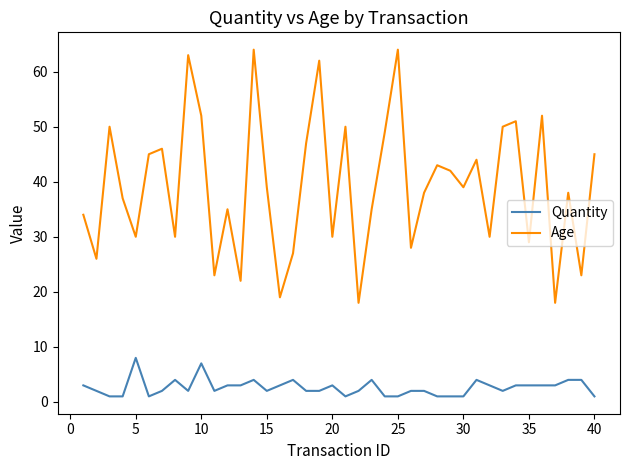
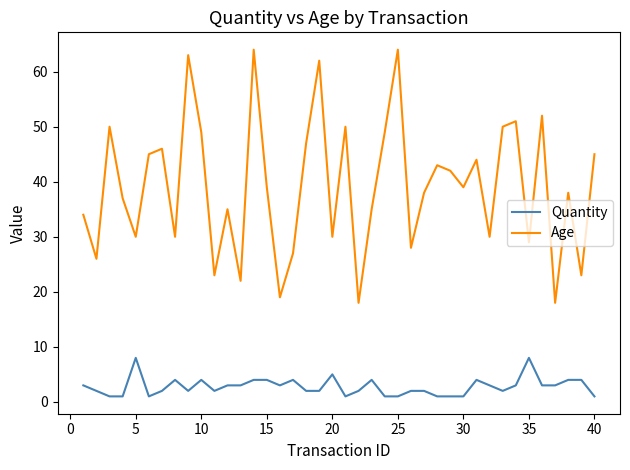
  {
    "Quantity": {
      "5": 8,
-     "10": 7,
-     "15": 2,
-     "20": 3,
+     "10": 4,
+     "15": 4,
+     "20": 5,
      "25": 1,
      "30": 1,
-     "35": 3,
+     "35": 8,
      "40": 1
    },
    "Age": {
      "5": 30,
-     "10": 52,
+     "10": 49,
      "15": 39,
      "20": 30,
      "25": 64,
      "30": 39,
      "40": 45
    }
  }
